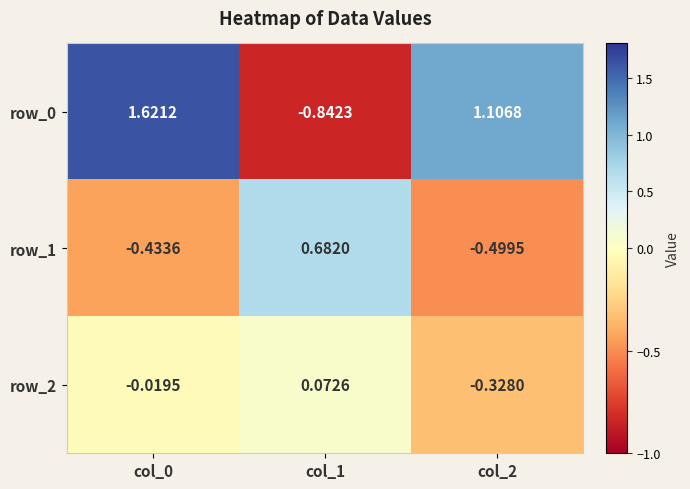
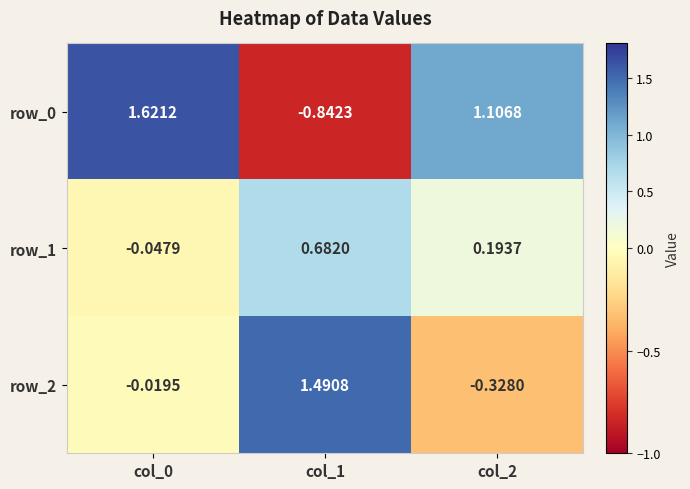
  {
    "row_0": {
      "col_0": 1.6212,
      "col_1": -0.8423,
      "col_2": 1.1068
    },
    "row_1": {
-     "col_0": -0.4336,
+     "col_0": -0.0479,
      "col_1": 0.6820,
-     "col_2": -0.4995
+     "col_2": 0.1937
    },
    "row_2": {
      "col_0": -0.0195,
-     "col_1": 0.0726,
+     "col_1": 1.4908,
      "col_2": -0.3280
    }
  }
